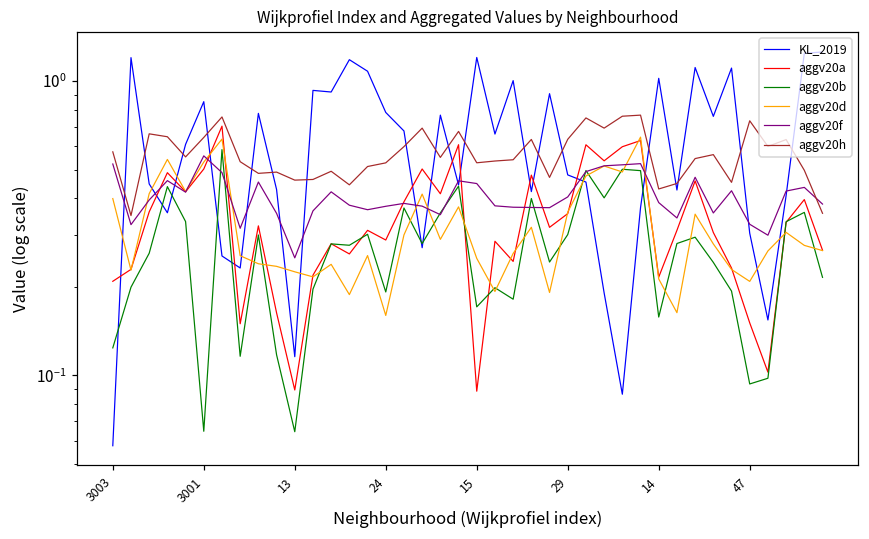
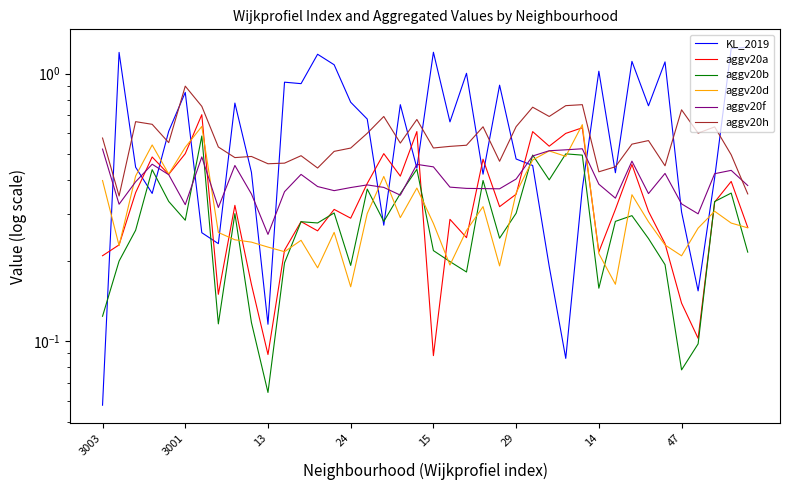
  {
    "KL_2019": {
      "3003": 0.058,
      "3001": 0.85,
      "15": 1.2,
      "47": 0.30
    },
    "aggv20a": {
      "3003": 0.21,
      "3001": 0.50,
      "15": 0.09,
-     "47": 0.15
+     "47": 0.14
    },
    "aggv20b": {
      "3003": 0.12,
-     "3001": 0.065,
-     "15": 0.17,
-     "47": 0.093
+     "3001": 0.28,
+     "15": 0.22,
+     "47": 0.078
    },
    "aggv20d": {
      "3003": 0.40,
      "3001": 0.53,
-     "15": 0.25,
+     "15": 0.28,
      "47": 0.21
    },
    "aggv20f": {
      "3003": 0.52,
-     "3001": 0.56,
+     "3001": 0.32,
      "15": 0.45,
      "47": 0.33
    },
    "aggv20h": {
      "3003": 0.57,
-     "3001": 0.64,
+     "3001": 0.90,
      "15": 0.53,
      "47": 0.73
    }
  }
